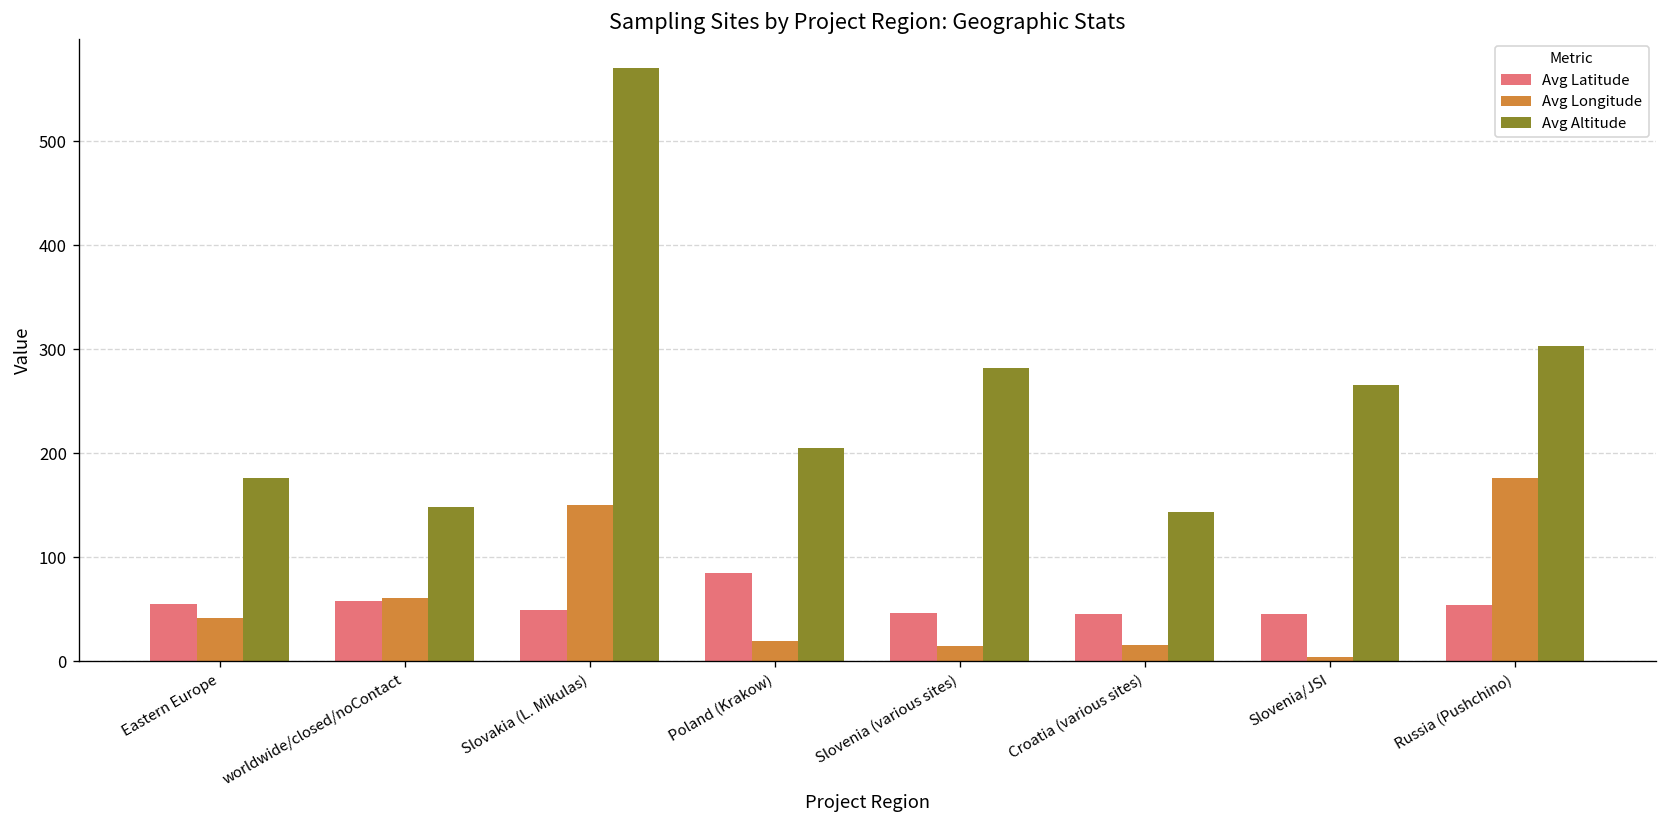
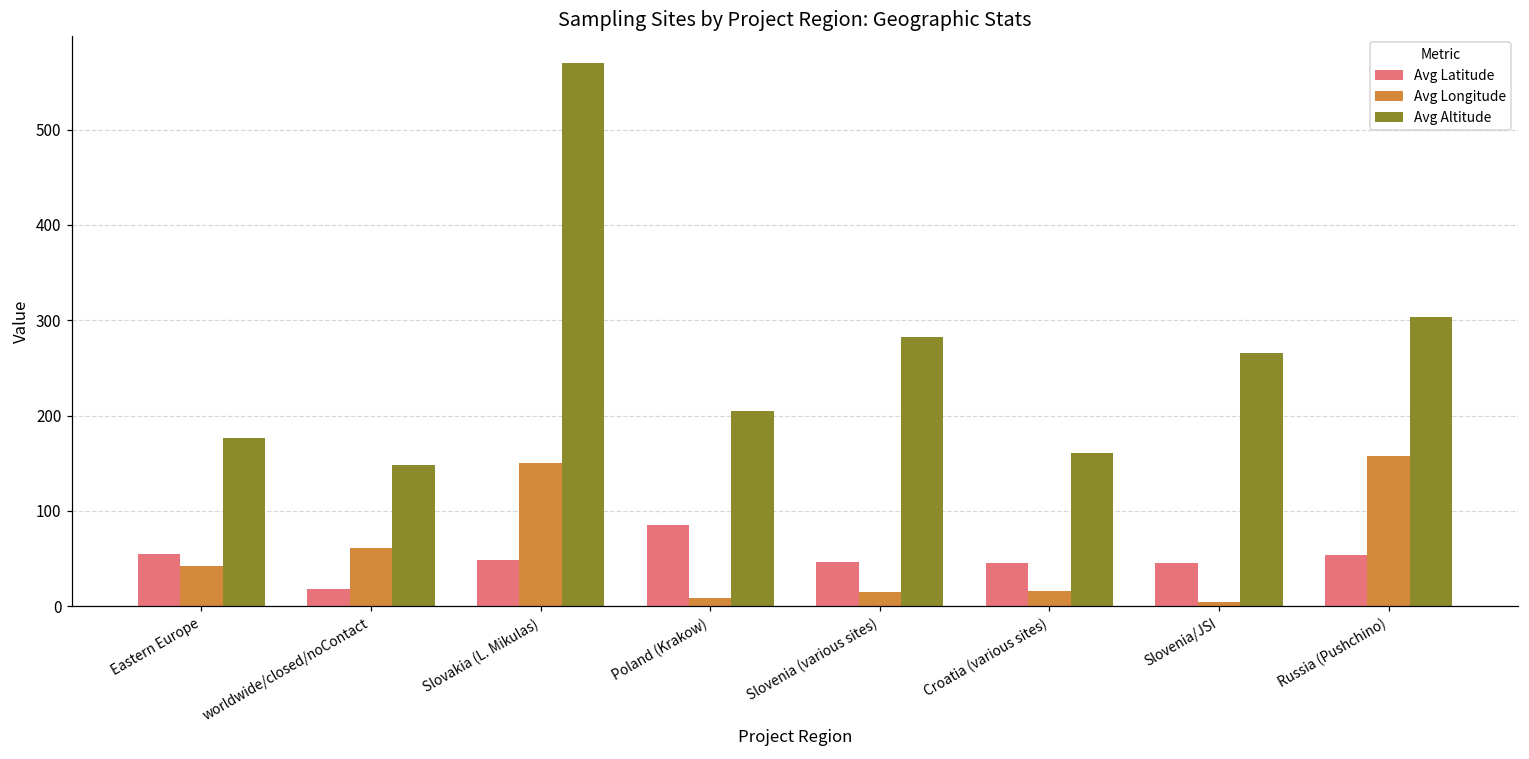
  {
    "Avg Latitude": {
      "Eastern Europe": 60,
-     "worldwide/closed/noContact": 60,
+     "worldwide/closed/noContact": 20,
      "Slovakia (L. Mikulas)": 50,
      "Poland (Krakow)": 80,
      "Slovenia (various sites)": 50,
      "Croatia (various sites)": 50,
      "Slovenia/JSI": 50,
      "Russia (Pushchino)": 50
    },
    "Avg Longitude": {
      "Eastern Europe": 40,
      "worldwide/closed/noContact": 60,
      "Slovakia (L. Mikulas)": 150,
-     "Poland (Krakow)": 20,
+     "Poland (Krakow)": 10,
      "Slovenia (various sites)": 10,
      "Croatia (various sites)": 20,
      "Slovenia/JSI": 0,
-     "Russia (Pushchino)": 180
+     "Russia (Pushchino)": 160
    },
    "Avg Altitude": {
      "Eastern Europe": 180,
      "worldwide/closed/noContact": 150,
      "Slovakia (L. Mikulas)": 570,
      "Poland (Krakow)": 210,
      "Slovenia (various sites)": 280,
-     "Croatia (various sites)": 140,
+     "Croatia (various sites)": 160,
      "Slovenia/JSI": 270,
      "Russia (Pushchino)": 300
    }
  }
